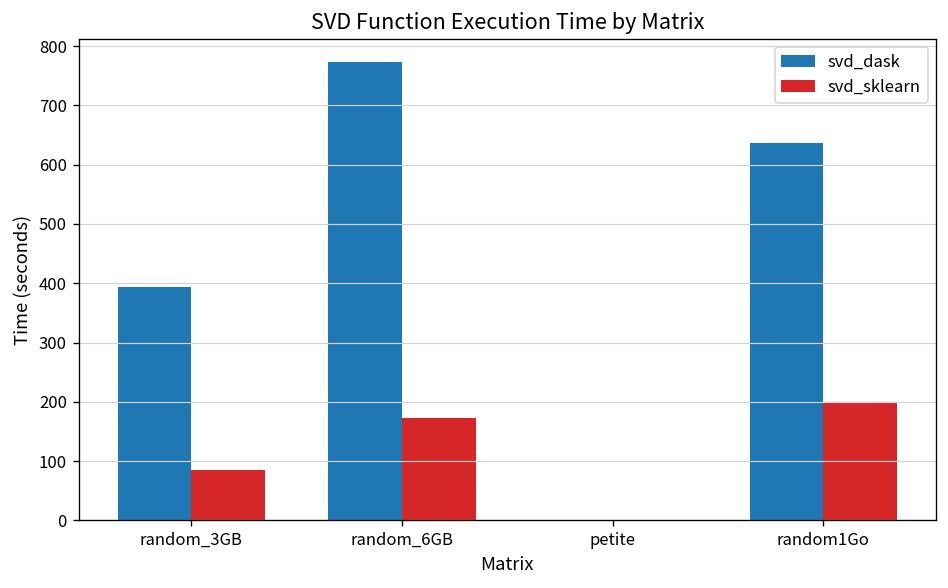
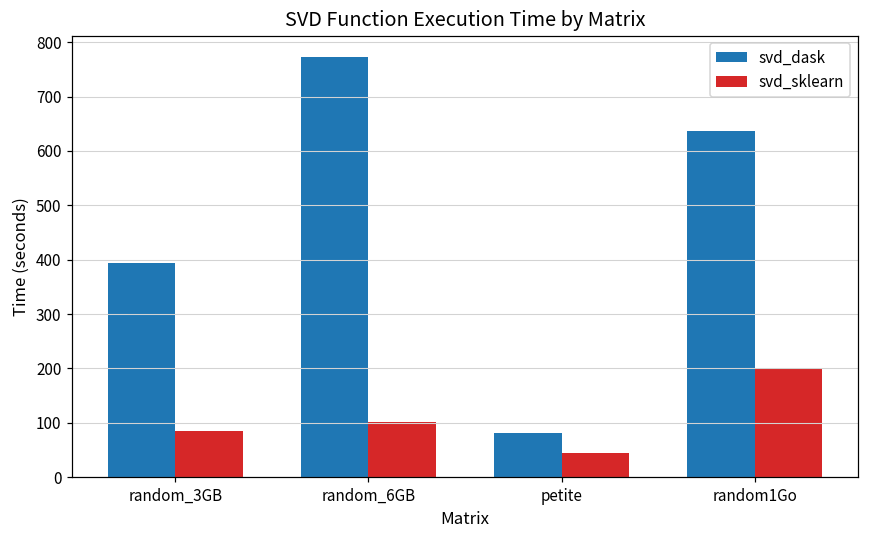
  {
    "svd_dask": {
      "random_3GB": 390,
      "random_6GB": 770,
-     "petite": 0,
+     "petite": 80,
      "random1Go": 640
    },
    "svd_sklearn": {
      "random_3GB": 80,
-     "random_6GB": 170,
-     "petite": 0,
+     "random_6GB": 100,
+     "petite": 40,
      "random1Go": 200
    }
  }
